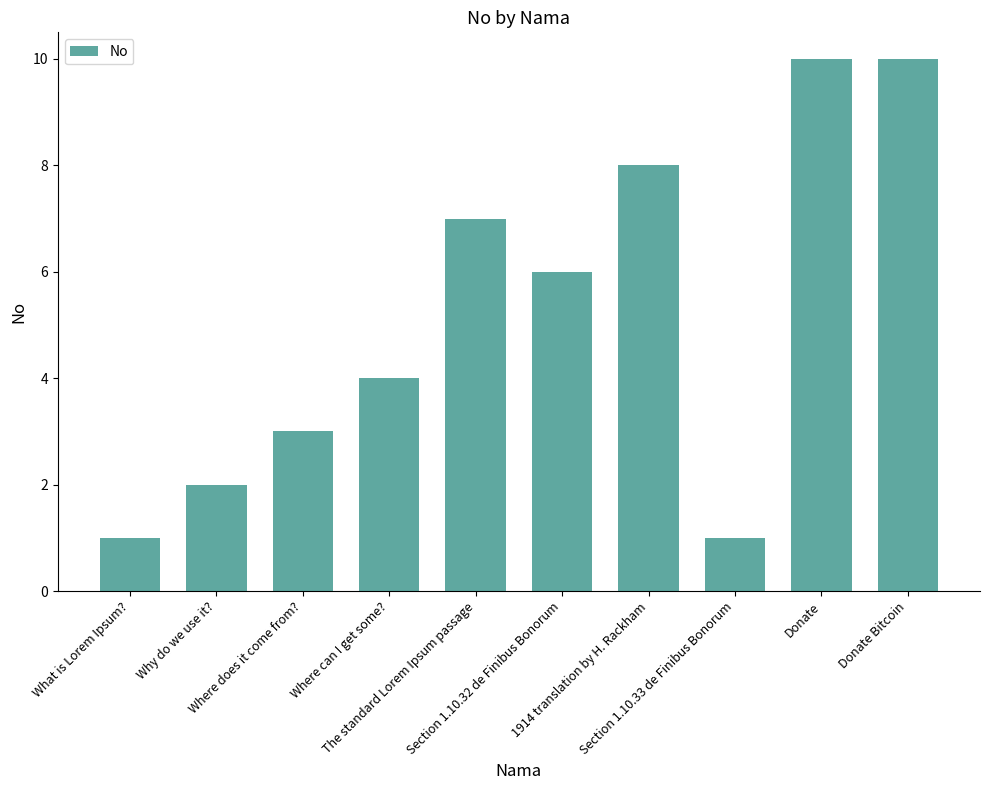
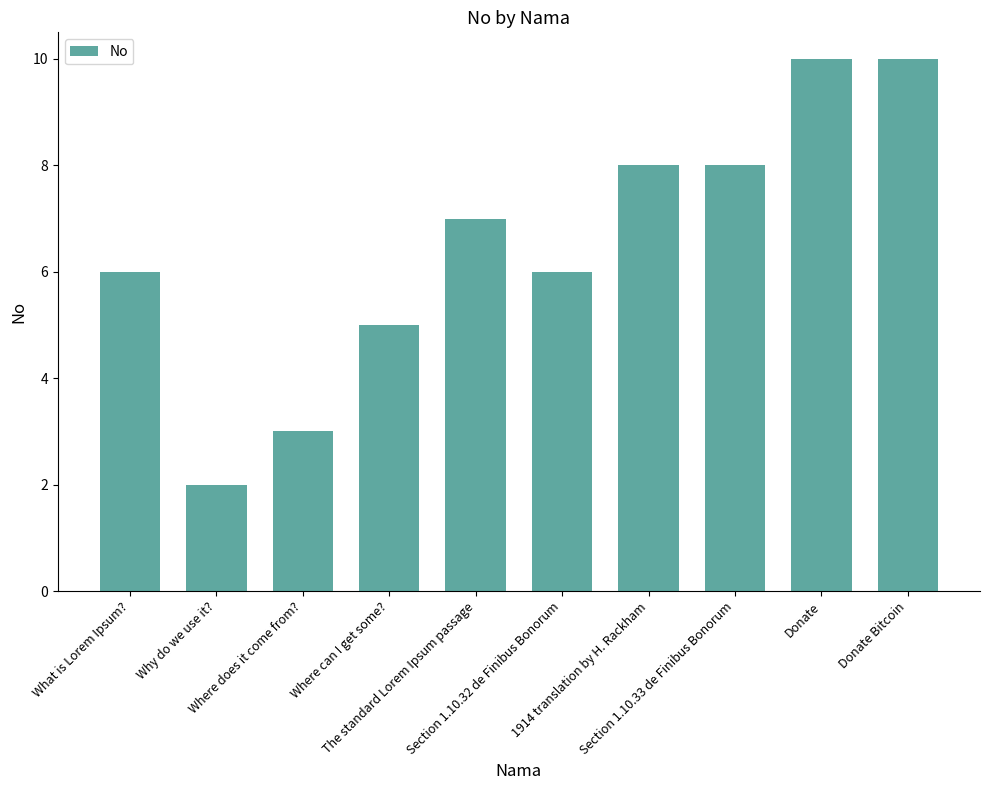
  {
-   "What is Lorem Ipsum?": 1,
+   "What is Lorem Ipsum?": 6,
    "Why do we use it?": 2,
    "Where does it come from?": 3,
-   "Where can I get some?": 4,
+   "Where can I get some?": 5,
    "The standard Lorem Ipsum passage": 7,
    "Section 1.10.32 de Finibus Bonorum": 6,
    "1914 translation by H. Rackham": 8,
-   "Section 1.10.33 de Finibus Bonorum": 1,
+   "Section 1.10.33 de Finibus Bonorum": 8,
    "Donate": 10,
    "Donate Bitcoin": 10
  }
